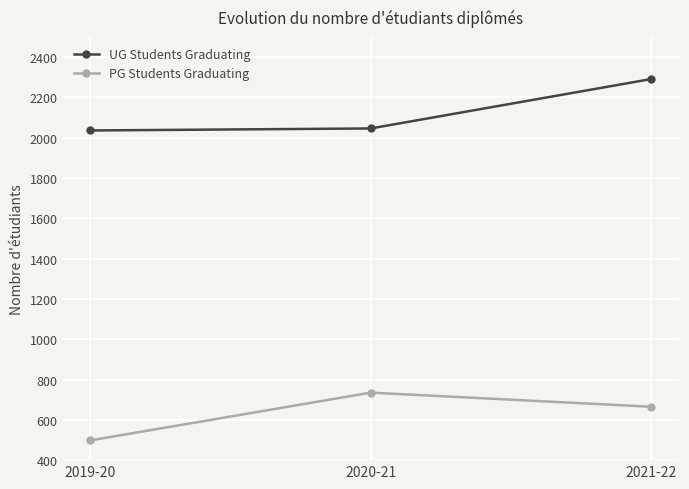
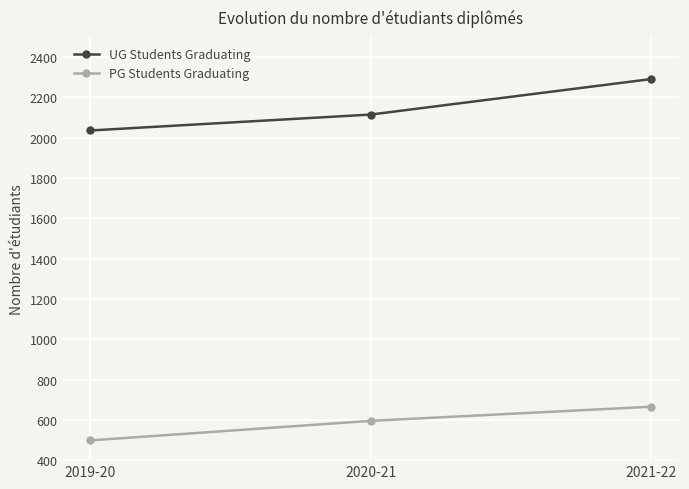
  {
    "UG Students Graduating": {
      "2019-20": 2040,
-     "2020-21": 2050,
+     "2020-21": 2120,
      "2021-22": 2290
    },
    "PG Students Graduating": {
      "2019-20": 500,
-     "2020-21": 740,
+     "2020-21": 600,
      "2021-22": 670
    }
  }
